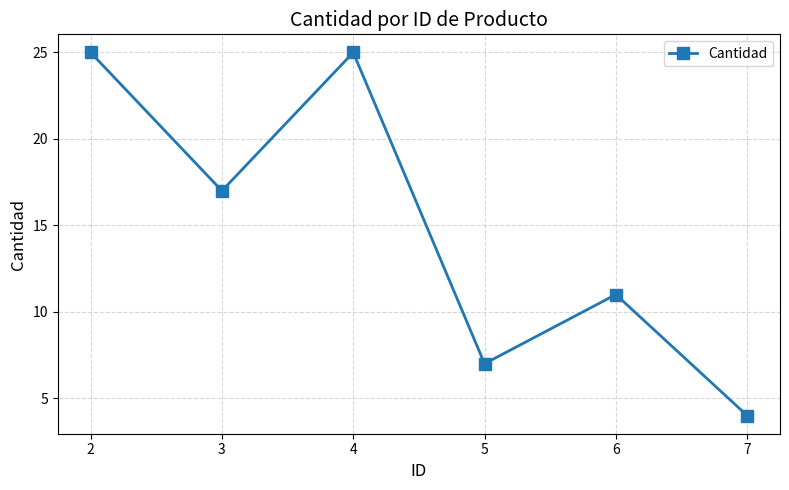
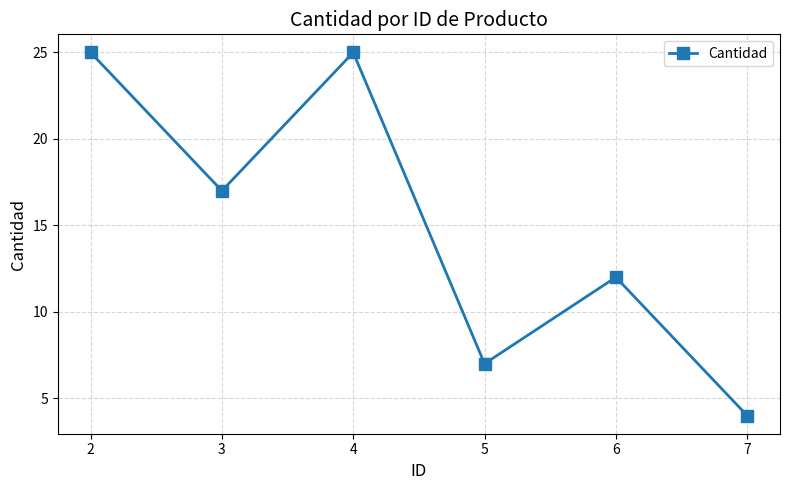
  {
    "2": 25,
    "3": 17,
    "4": 25,
    "5": 7,
-   "6": 11,
+   "6": 12,
    "7": 4
  }
